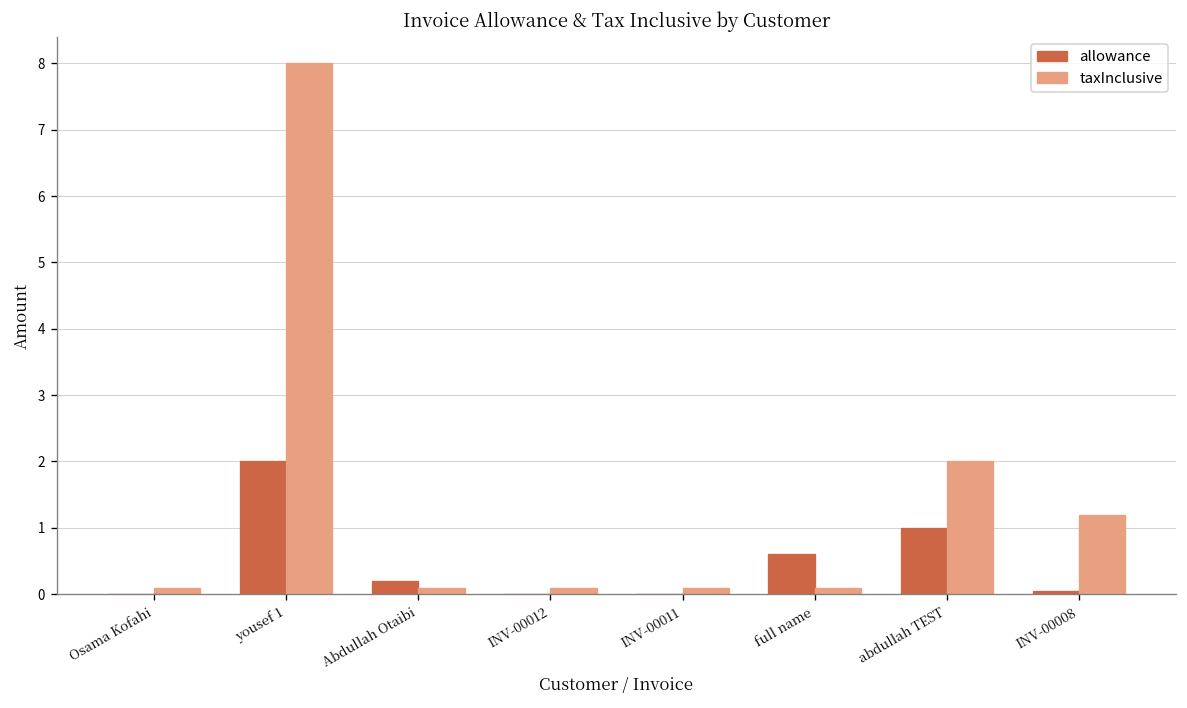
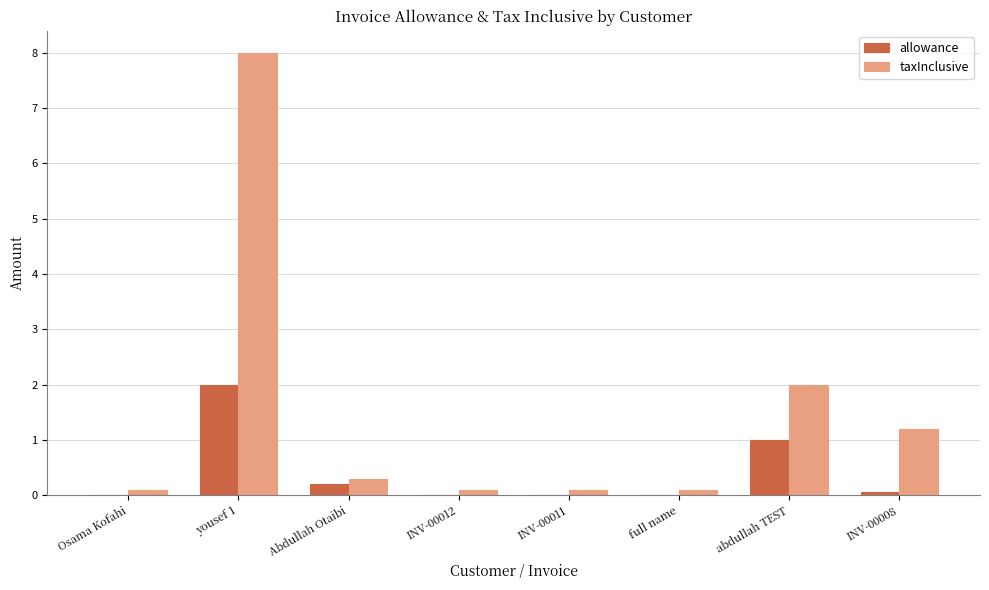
  {
    "allowance": {
      "Osama Kofahi": 0.0,
      "yousef 1": 2.0,
      "Abdullah Otaibi": 0.2,
      "INV-00012": 0.0,
      "INV-00011": 0.0,
-     "full name": 0.6,
+     "full name": 0.0,
      "abdullah TEST": 1.0,
      "INV-00008": 0.1
    },
    "taxInclusive": {
      "Osama Kofahi": 0.1,
      "yousef 1": 8.0,
-     "Abdullah Otaibi": 0.1,
+     "Abdullah Otaibi": 0.3,
      "INV-00012": 0.1,
      "INV-00011": 0.1,
      "full name": 0.1,
      "abdullah TEST": 2.0,
      "INV-00008": 1.2
    }
  }
